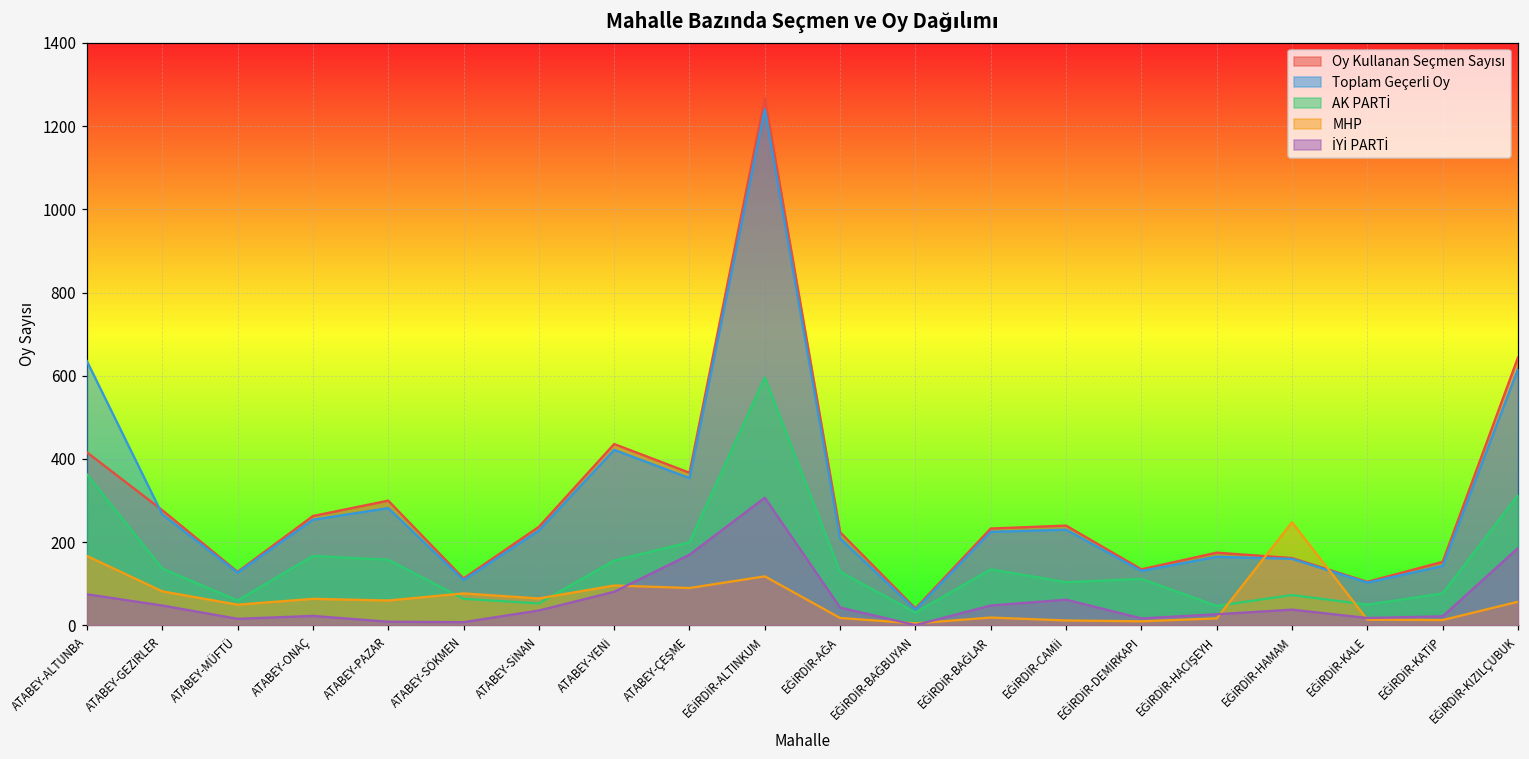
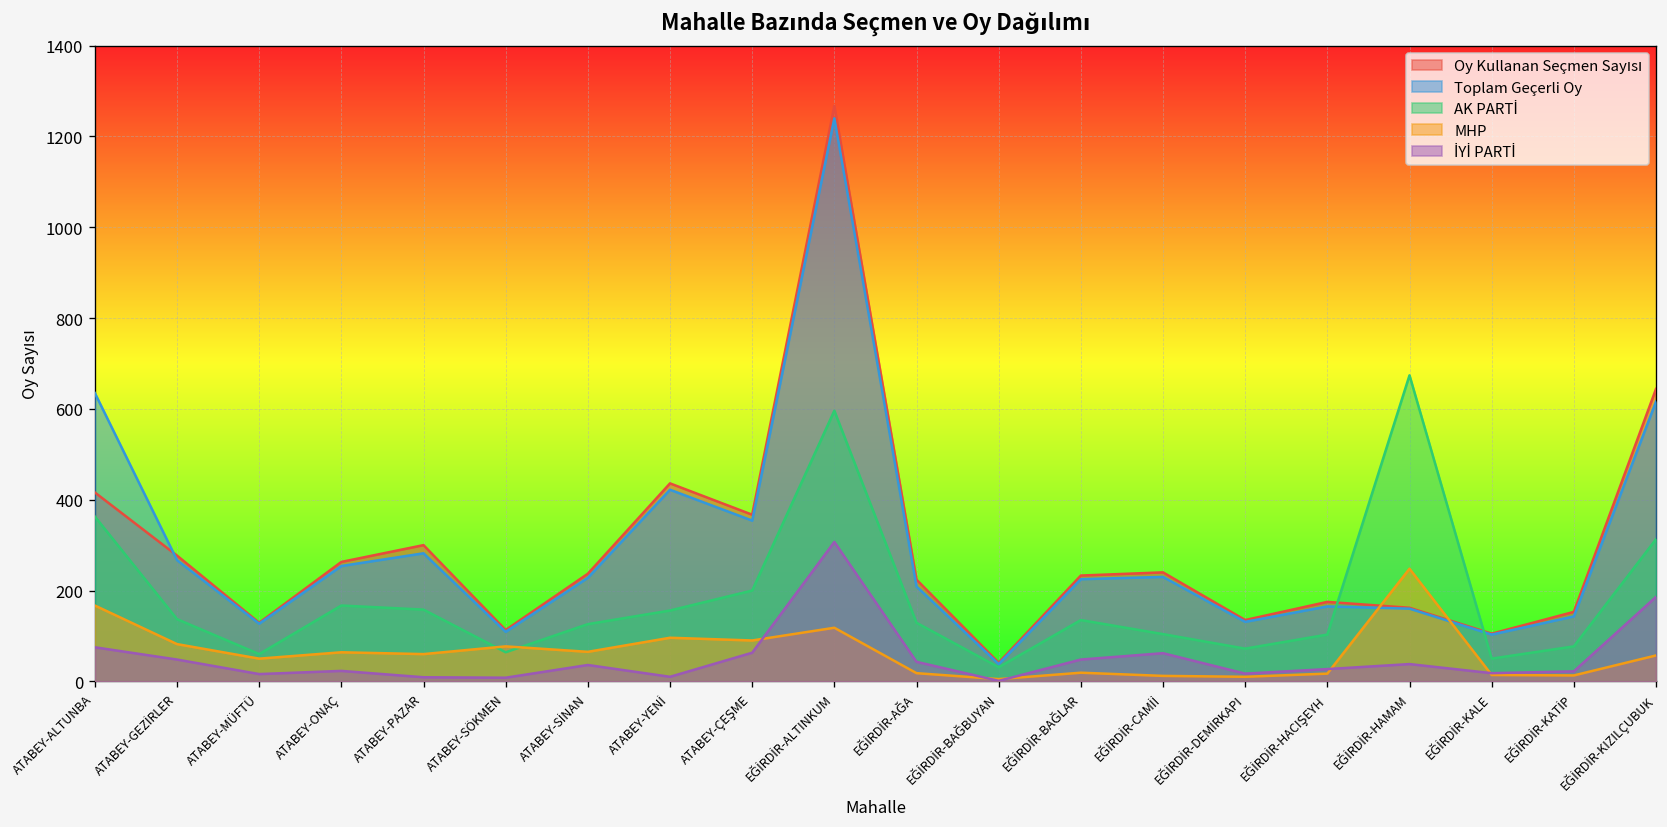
  {
    "Oy Kullanan Seçmen Sayısı": {
      "ATABEY-ALTUNBA": 420,
      "ATABEY-GEZİRLER": 280,
      "ATABEY-ONAÇ": 260,
      "ATABEY-PAZAR": 300,
      "ATABEY-SİNAN": 240,
      "ATABEY-YENİ": 440,
      "ATABEY-ÇEŞME": 370,
      "EĞİRDİR-ALTINKUM": 1270,
      "EĞİRDİR-AĞA": 220,
      "EĞİRDİR-BAĞLAR": 230,
      "EĞİRDİR-CAMİİ": 240,
      "EĞİRDİR-HACIŞEYH": 180,
      "EĞİRDİR-KATİP": 150,
      "EĞİRDİR-KIZILÇUBUK": 640
    },
    "Toplam Geçerli Oy": {
      "ATABEY-ALTUNBA": 640,
      "ATABEY-GEZİRLER": 270,
      "ATABEY-ONAÇ": 250,
      "ATABEY-PAZAR": 280,
      "ATABEY-SİNAN": 230,
      "ATABEY-YENİ": 420,
      "ATABEY-ÇEŞME": 350,
      "EĞİRDİR-ALTINKUM": 1240,
      "EĞİRDİR-AĞA": 210,
      "EĞİRDİR-BAĞLAR": 230,
      "EĞİRDİR-CAMİİ": 230,
      "EĞİRDİR-HACIŞEYH": 170,
      "EĞİRDİR-KATİP": 140,
      "EĞİRDİR-KIZILÇUBUK": 620
    },
    "AK PARTİ": {
      "ATABEY-ALTUNBA": 360,
      "ATABEY-GEZİRLER": 140,
      "ATABEY-MÜFTÜ": 60,
      "ATABEY-ONAÇ": 170,
      "ATABEY-PAZAR": 160,
      "ATABEY-SÖKMEN": 60,
-     "ATABEY-SİNAN": 50,
+     "ATABEY-SİNAN": 130,
      "ATABEY-YENİ": 160,
      "ATABEY-ÇEŞME": 200,
      "EĞİRDİR-ALTINKUM": 600,
      "EĞİRDİR-AĞA": 130,
      "EĞİRDİR-BAĞBUYAN": 30,
      "EĞİRDİR-BAĞLAR": 140,
      "EĞİRDİR-CAMİİ": 100,
-     "EĞİRDİR-DEMİRKAPI": 110,
-     "EĞİRDİR-HACIŞEYH": 50,
-     "EĞİRDİR-HAMAM": 70,
+     "EĞİRDİR-DEMİRKAPI": 70,
+     "EĞİRDİR-HACIŞEYH": 100,
+     "EĞİRDİR-HAMAM": 670,
      "EĞİRDİR-KALE": 50,
      "EĞİRDİR-KATİP": 80,
      "EĞİRDİR-KIZILÇUBUK": 310
    },
    "MHP": {
      "ATABEY-ALTUNBA": 170,
      "ATABEY-GEZİRLER": 80,
      "ATABEY-MÜFTÜ": 50,
      "ATABEY-ONAÇ": 60,
      "ATABEY-PAZAR": 60,
      "ATABEY-SÖKMEN": 80,
      "ATABEY-SİNAN": 70,
      "ATABEY-YENİ": 100,
      "ATABEY-ÇEŞME": 90,
      "EĞİRDİR-ALTINKUM": 120,
      "EĞİRDİR-AĞA": 20,
      "EĞİRDİR-BAĞLAR": 20,
      "EĞİRDİR-CAMİİ": 10,
      "EĞİRDİR-DEMİRKAPI": 10,
      "EĞİRDİR-HACIŞEYH": 20,
      "EĞİRDİR-HAMAM": 250,
      "EĞİRDİR-KATİP": 10,
      "EĞİRDİR-KIZILÇUBUK": 60
    },
    "İYİ PARTİ": {
      "ATABEY-ALTUNBA": 80,
      "ATABEY-GEZİRLER": 50,
      "ATABEY-MÜFTÜ": 20,
      "ATABEY-ONAÇ": 20,
      "ATABEY-PAZAR": 10,
      "ATABEY-SÖKMEN": 10,
      "ATABEY-SİNAN": 40,
-     "ATABEY-YENİ": 80,
-     "ATABEY-ÇEŞME": 170,
+     "ATABEY-YENİ": 10,
+     "ATABEY-ÇEŞME": 60,
      "EĞİRDİR-ALTINKUM": 310,
      "EĞİRDİR-AĞA": 40,
      "EĞİRDİR-BAĞLAR": 50,
      "EĞİRDİR-CAMİİ": 60,
      "EĞİRDİR-DEMİRKAPI": 20,
      "EĞİRDİR-HACIŞEYH": 30,
      "EĞİRDİR-HAMAM": 40,
      "EĞİRDİR-KATİP": 20,
      "EĞİRDİR-KIZILÇUBUK": 190
    }
  }
